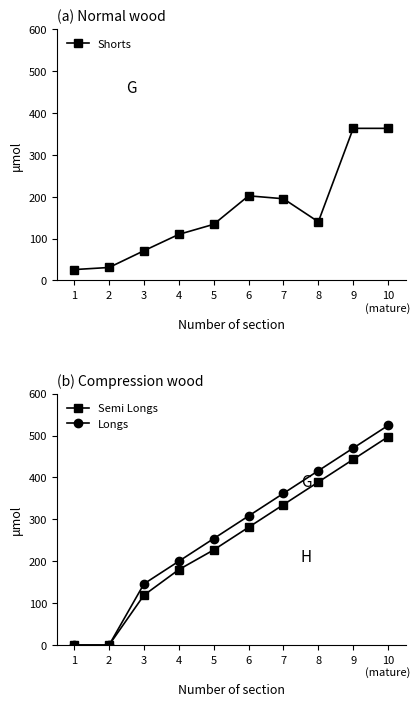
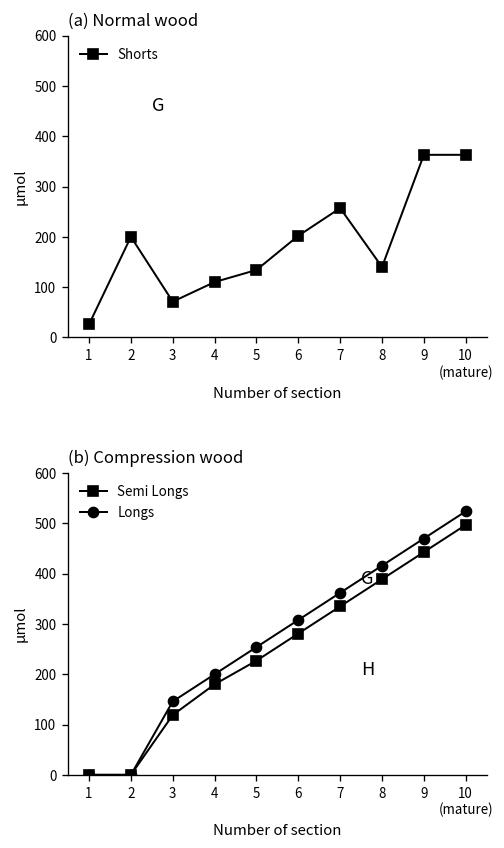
  {
    "(a) Normal wood": {
      "1": 30,
-     "2": 30,
+     "2": 200,
      "3": 70,
      "4": 110,
      "5": 130,
      "6": 200,
-     "7": 200,
+     "7": 260,
      "8": 140,
      "9": 360,
      "10 (mature)": 360
    }
  }
